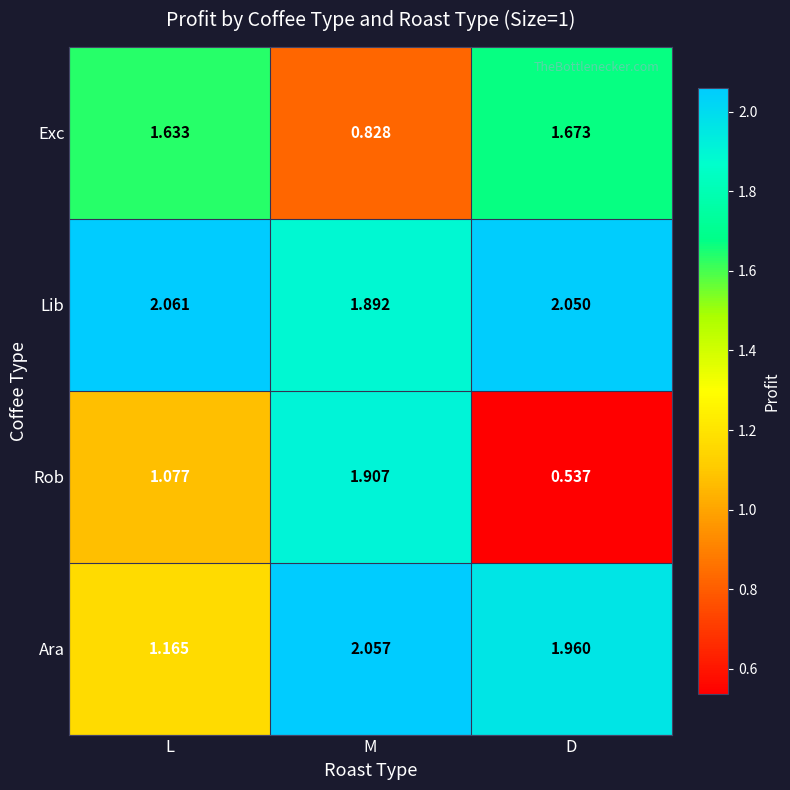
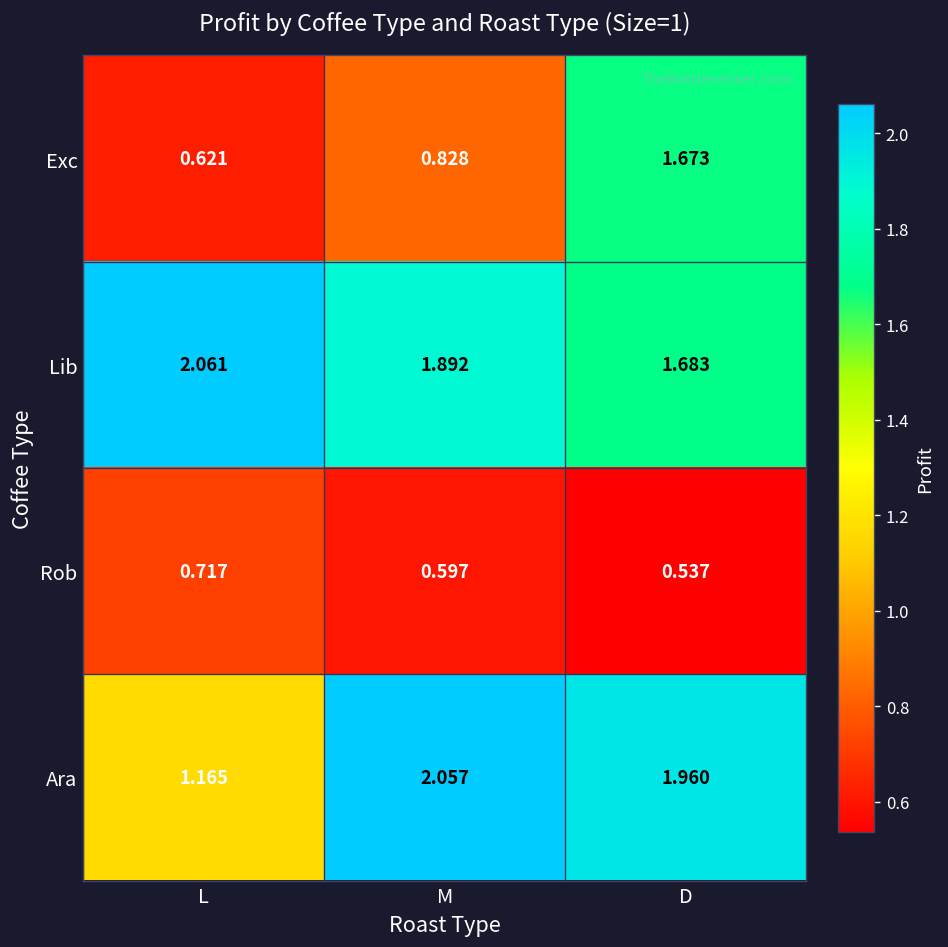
  {
    "Exc": {
-     "L": 1.633,
+     "L": 0.621,
      "M": 0.828
    },
    "Lib": {
      "L": 2.061,
      "M": 1.892,
-     "D": 2.050
+     "D": 1.683
    },
    "Rob": {
-     "L": 1.077,
-     "M": 1.907,
+     "L": 0.717,
+     "M": 0.597,
      "D": 0.537
    },
    "Ara": {
      "L": 1.165,
      "M": 2.057,
      "D": 1.960
    }
  }
